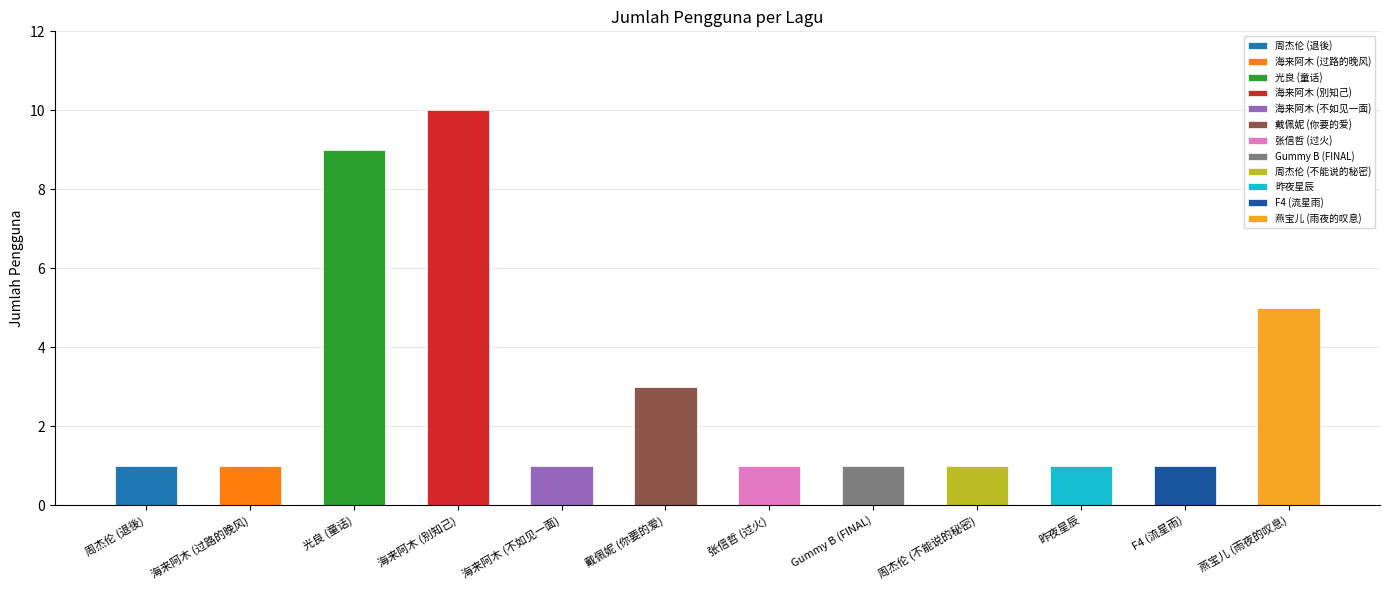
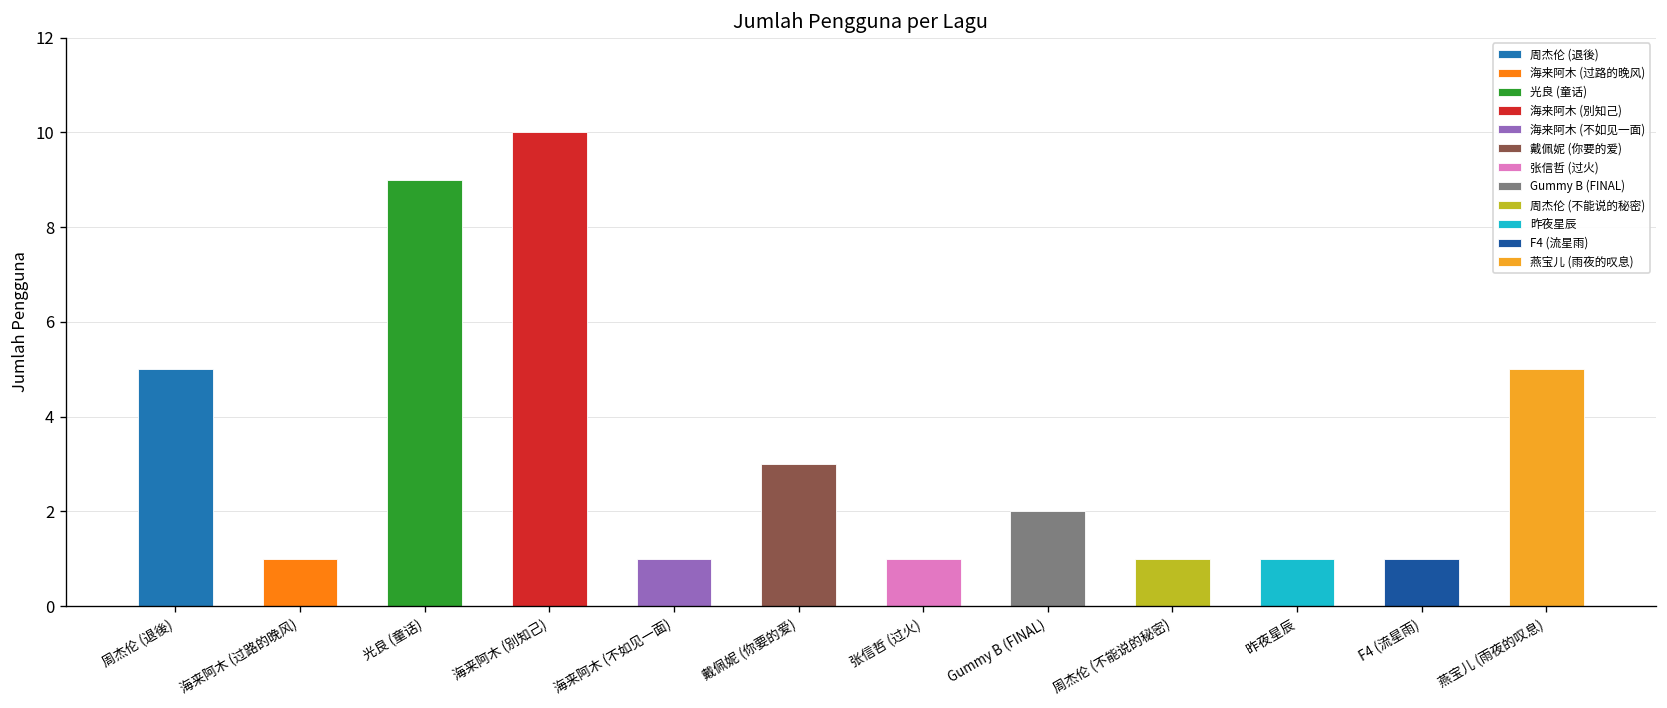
  {
-   "周杰伦 (退後)": 1,
+   "周杰伦 (退後)": 5,
    "海来阿木 (过路的晚风)": 1,
    "光良 (童话)": 9,
    "海来阿木 (別知己)": 10,
    "海来阿木 (不如见一面)": 1,
    "戴佩妮 (你要的爱)": 3,
    "张信哲 (过火)": 1,
-   "Gummy B (FINAL)": 1,
+   "Gummy B (FINAL)": 2,
    "周杰伦 (不能说的秘密)": 1,
    "昨夜星辰": 1,
    "F4 (流星雨)": 1,
    "燕宝儿 (雨夜的叹息)": 5
  }
